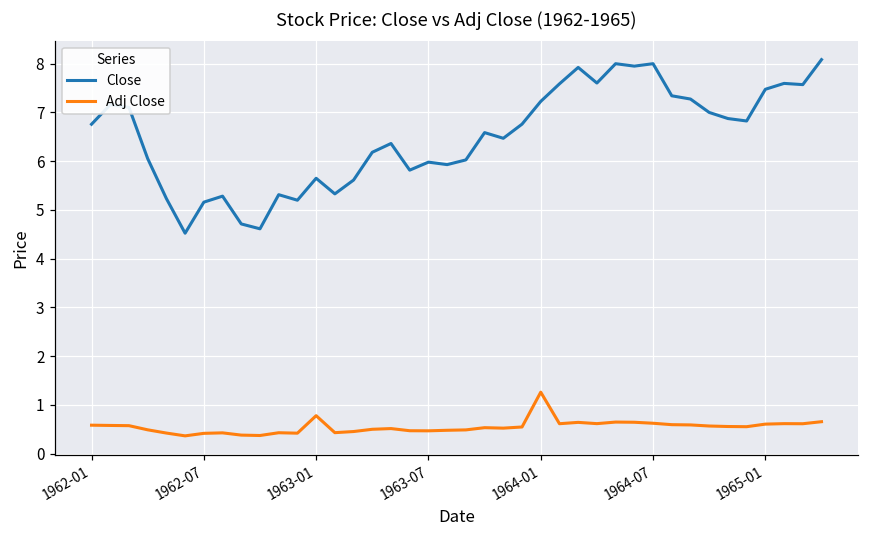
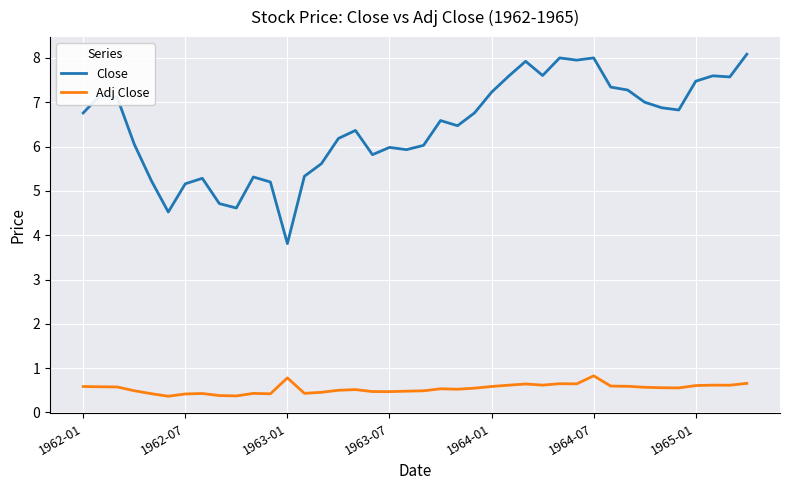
  {
    "Close": {
      "1962-01": 6.8,
      "1962-07": 5.2,
-     "1963-01": 5.7,
+     "1963-01": 3.8,
      "1963-07": 6.0,
      "1964-01": 7.2,
      "1964-07": 8.0,
      "1965-01": 7.5
    },
    "Adj Close": {
      "1962-01": 0.6,
      "1962-07": 0.4,
      "1963-01": 0.8,
      "1963-07": 0.5,
-     "1964-01": 1.3,
-     "1964-07": 0.6,
+     "1964-01": 0.6,
+     "1964-07": 0.8,
      "1965-01": 0.6
    }
  }
